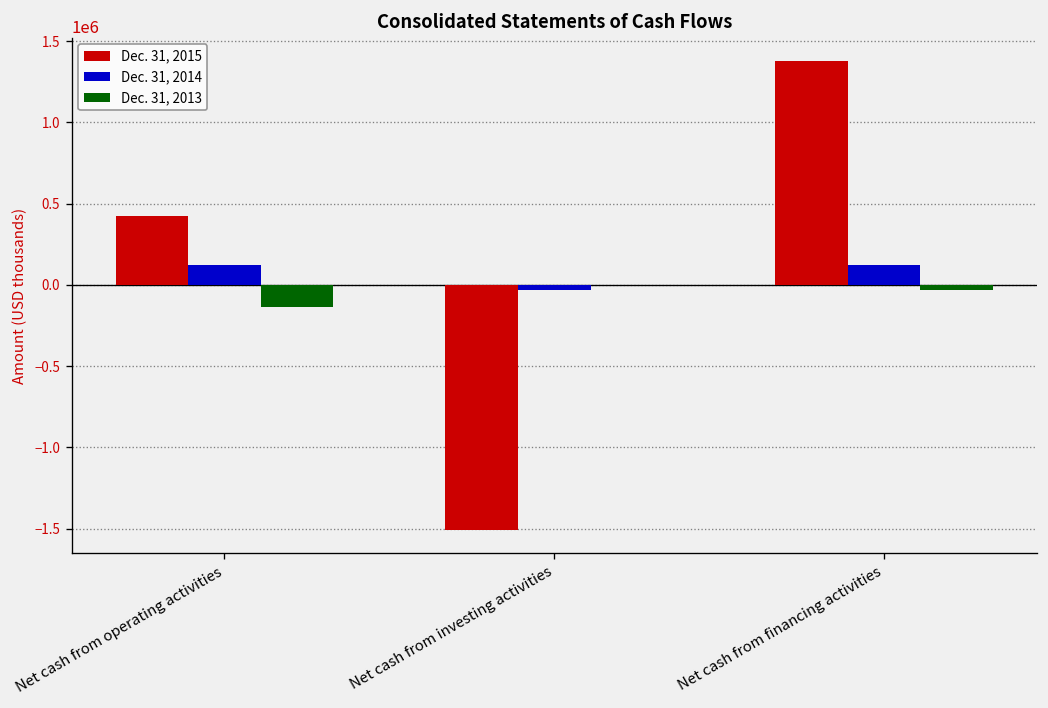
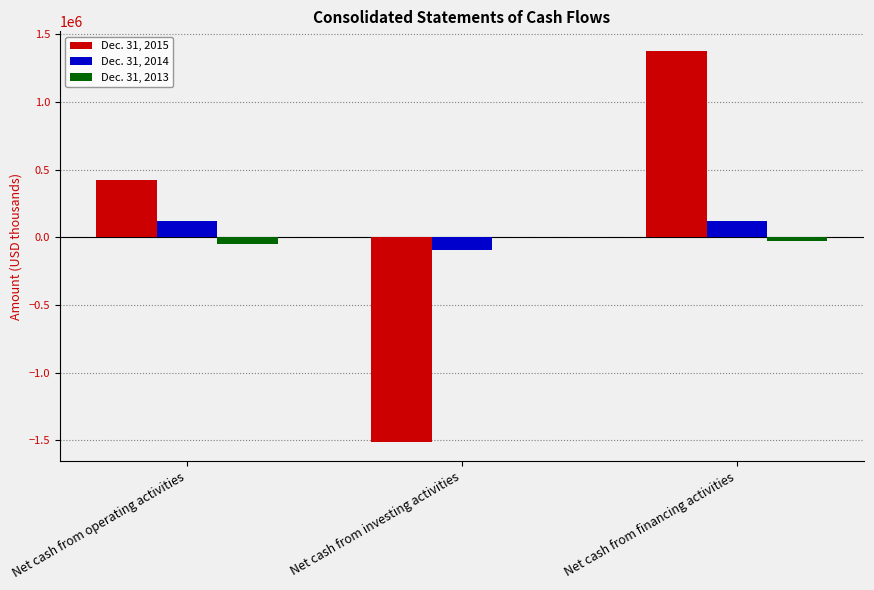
  {
    "Dec. 31, 2015": {
      "Net cash from operating activities": 420000,
      "Net cash from investing activities": -1510000,
      "Net cash from financing activities": 1380000
    },
    "Dec. 31, 2014": {
      "Net cash from operating activities": 120000,
-     "Net cash from investing activities": -30000,
+     "Net cash from investing activities": -90000,
      "Net cash from financing activities": 120000
    },
    "Dec. 31, 2013": {
-     "Net cash from operating activities": -130000,
+     "Net cash from operating activities": -50000,
      "Net cash from financing activities": -30000
    }
  }
